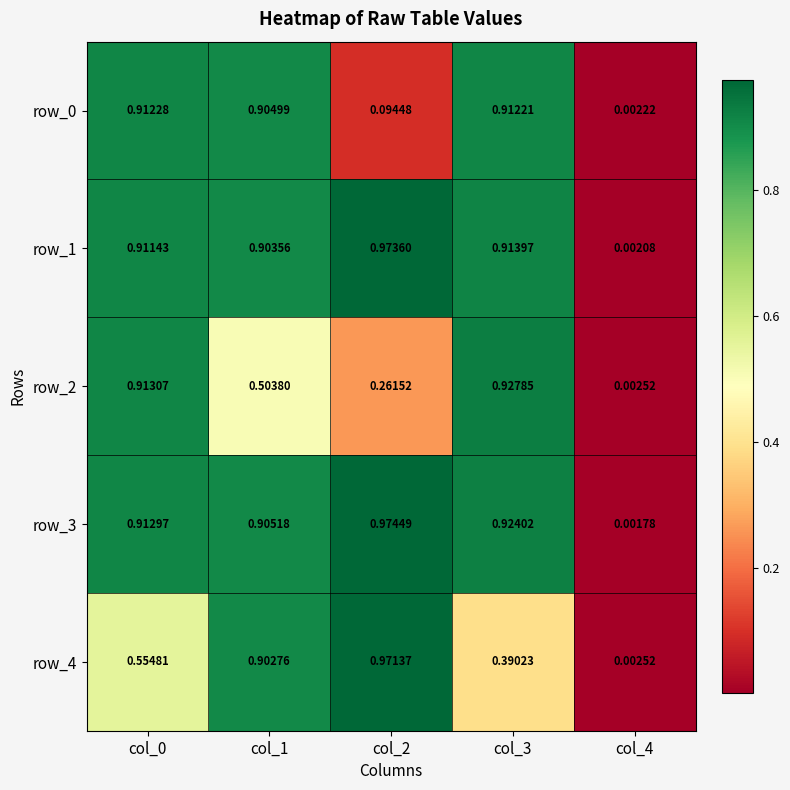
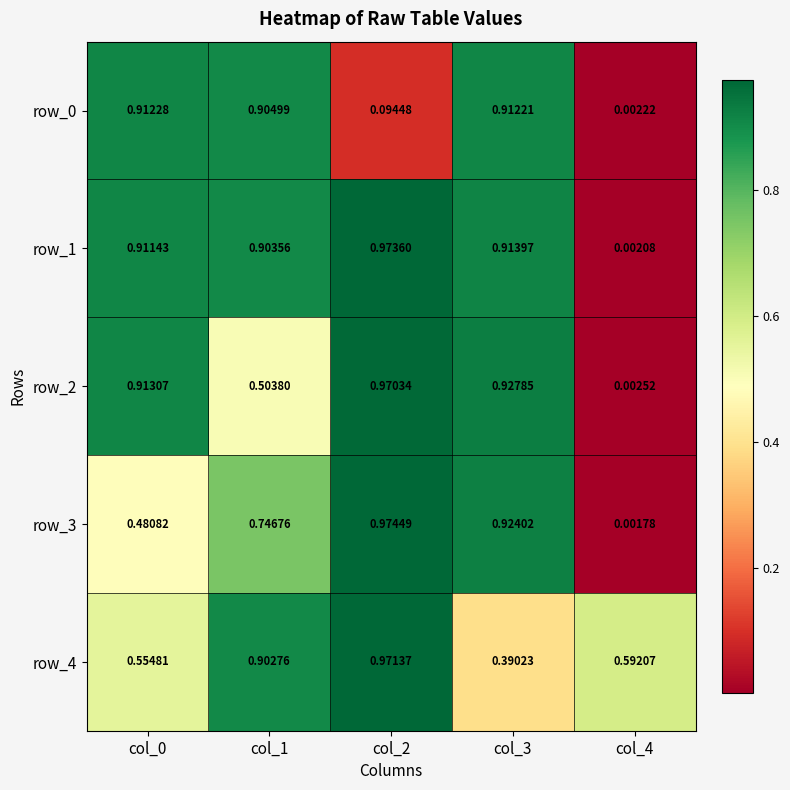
  {
    "row_0": {
      "col_0": 0.91228,
      "col_1": 0.90499,
      "col_2": 0.09448,
      "col_3": 0.91221,
      "col_4": 0.00222
    },
    "row_1": {
      "col_0": 0.91143,
      "col_1": 0.90356,
      "col_2": 0.97360,
      "col_3": 0.91397,
      "col_4": 0.00208
    },
    "row_2": {
      "col_0": 0.91307,
      "col_1": 0.50380,
-     "col_2": 0.26152,
+     "col_2": 0.97034,
      "col_3": 0.92785,
      "col_4": 0.00252
    },
    "row_3": {
-     "col_0": 0.91297,
-     "col_1": 0.90518,
+     "col_0": 0.48082,
+     "col_1": 0.74676,
      "col_2": 0.97449,
      "col_3": 0.92402,
      "col_4": 0.00178
    },
    "row_4": {
      "col_0": 0.55481,
      "col_1": 0.90276,
      "col_2": 0.97137,
      "col_3": 0.39023,
-     "col_4": 0.00252
+     "col_4": 0.59207
    }
  }
